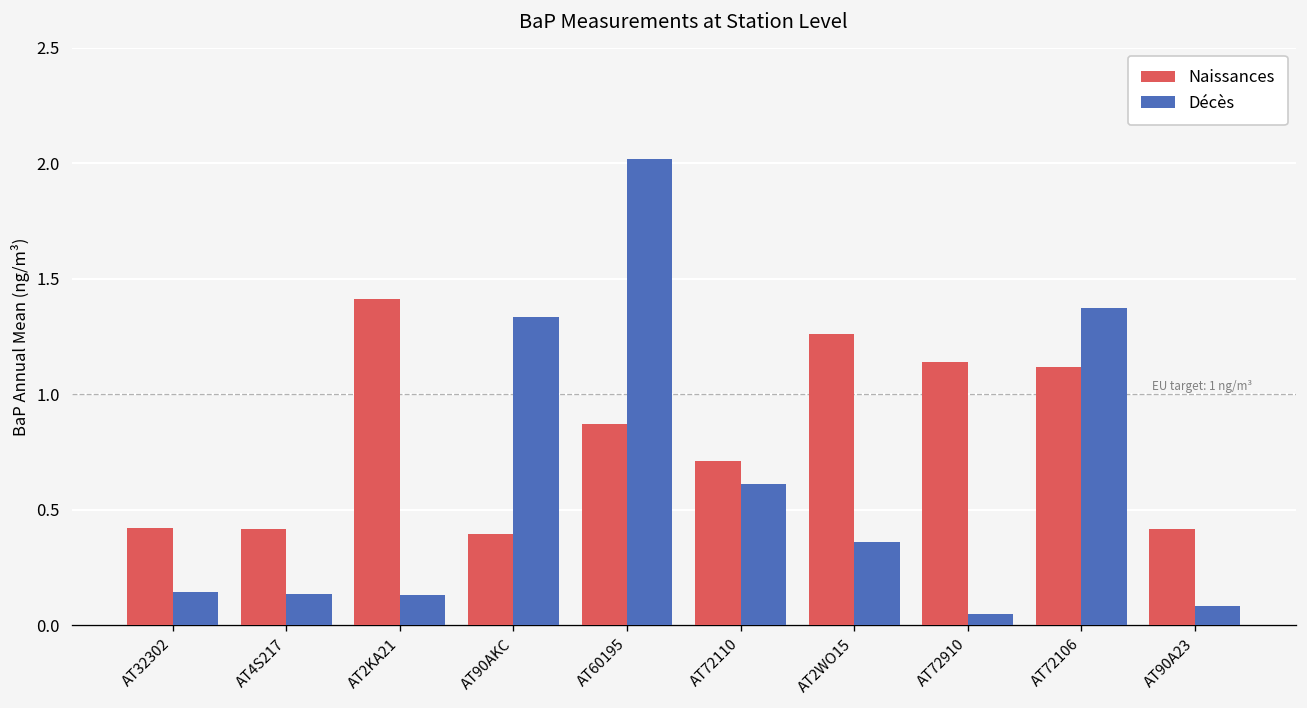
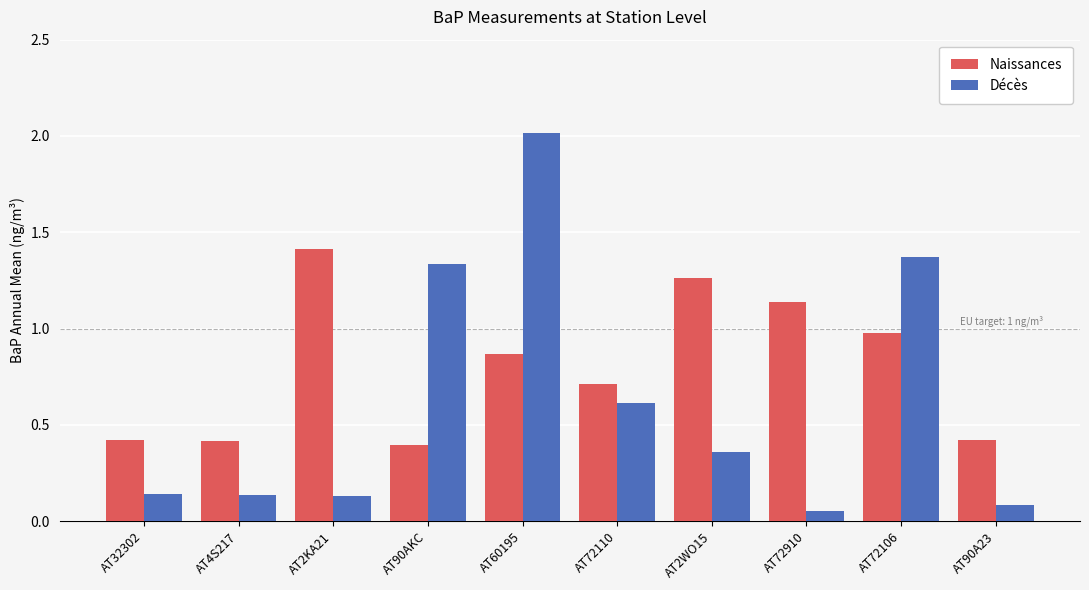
  {
    "Naissances": {
      "AT32302": 0.42,
      "AT4S217": 0.42,
      "AT2KA21": 1.41,
      "AT90AKC": 0.39,
      "AT60195": 0.87,
      "AT72110": 0.71,
      "AT2WO15": 1.26,
      "AT72910": 1.14,
-     "AT72106": 1.12,
+     "AT72106": 0.98,
      "AT90A23": 0.42
    },
    "Décès": {
      "AT32302": 0.14,
      "AT4S217": 0.14,
      "AT2KA21": 0.13,
      "AT90AKC": 1.34,
      "AT60195": 2.02,
      "AT72110": 0.61,
      "AT2WO15": 0.36,
      "AT72910": 0.05,
      "AT72106": 1.37,
      "AT90A23": 0.08
    }
  }
